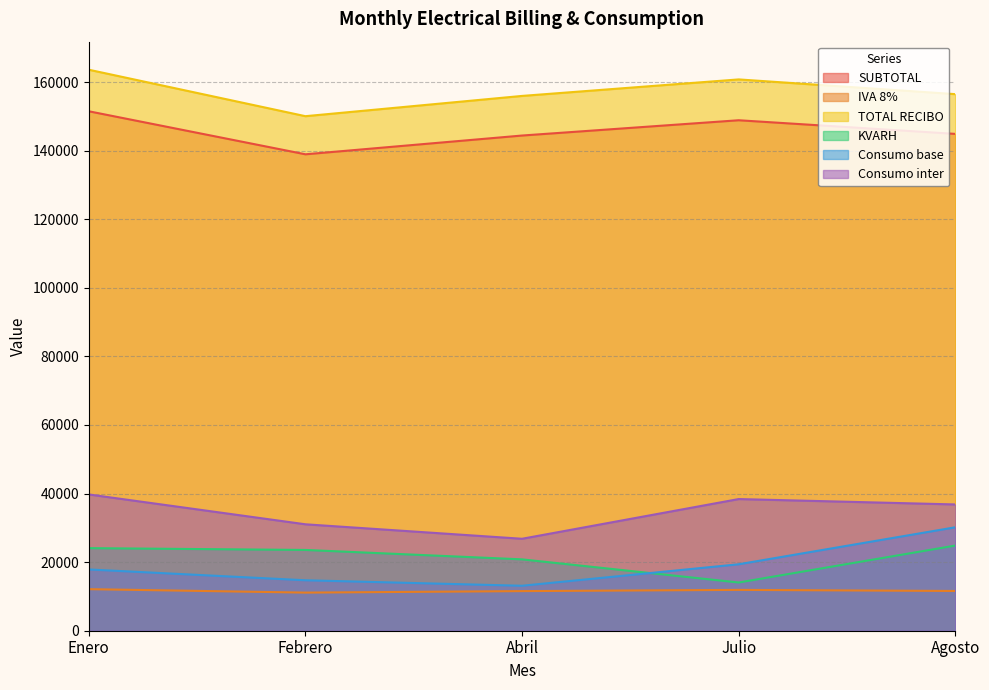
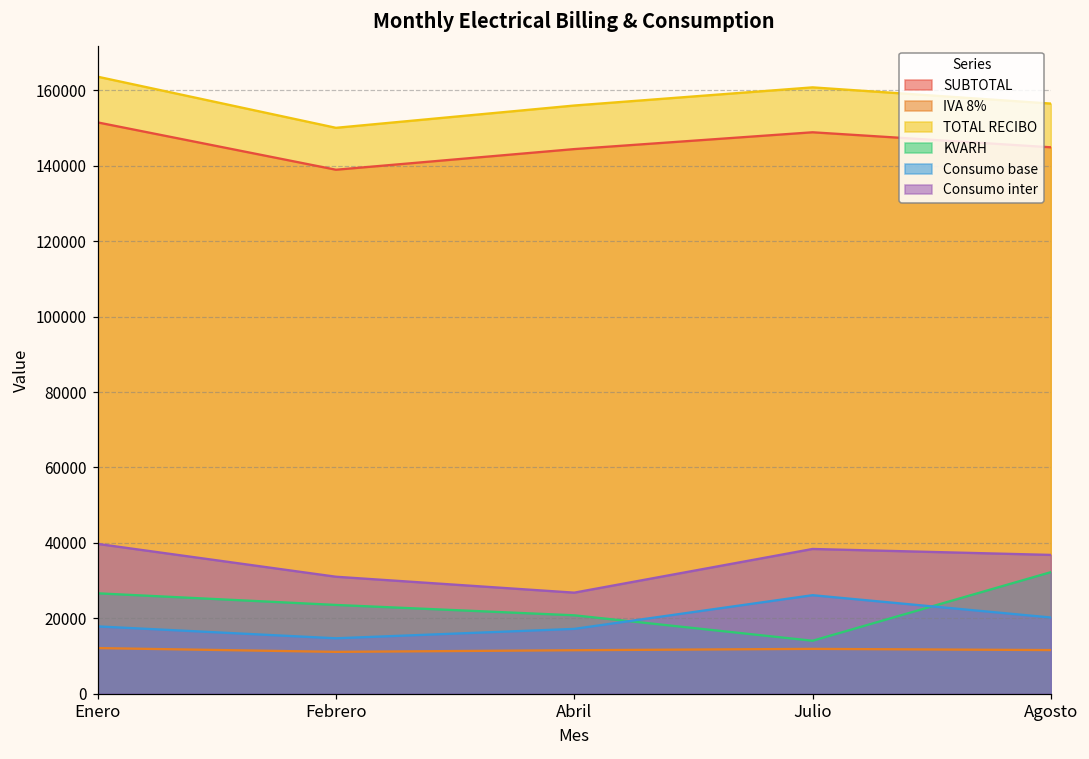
  {
    "TOTAL RECIBO": {
      "Enero": 164000,
      "Febrero": 150000,
      "Abril": 156000,
      "Julio": 161000,
      "Agosto": 156000
    },
    "KVARH": {
-     "Enero": 24000,
+     "Enero": 27000,
      "Febrero": 24000,
      "Abril": 21000,
      "Julio": 14000,
-     "Agosto": 25000
+     "Agosto": 32000
    },
    "Consumo base": {
      "Enero": 18000,
      "Febrero": 15000,
-     "Abril": 13000,
-     "Julio": 19000,
-     "Agosto": 30000
+     "Abril": 17000,
+     "Julio": 26000,
+     "Agosto": 20000
    },
    "Consumo inter": {
      "Enero": 40000,
      "Febrero": 31000,
      "Abril": 27000,
      "Julio": 38000,
      "Agosto": 37000
    }
  }
